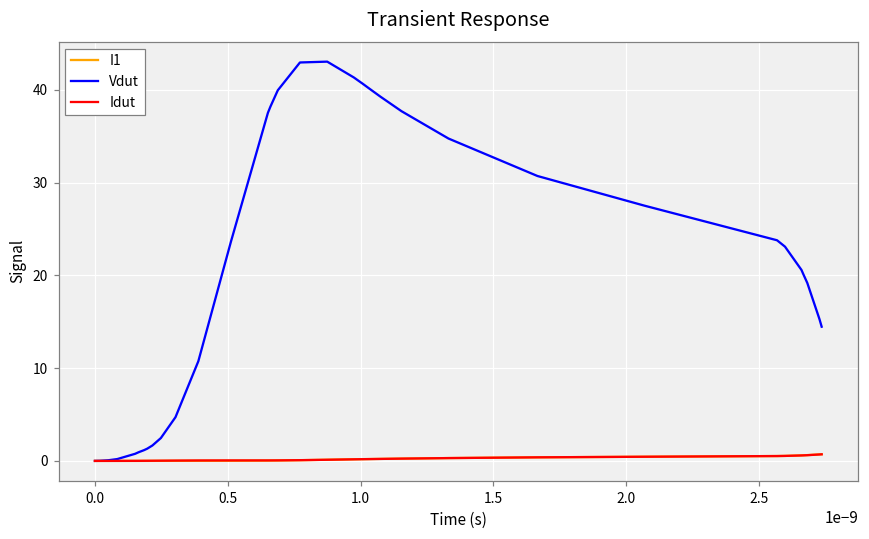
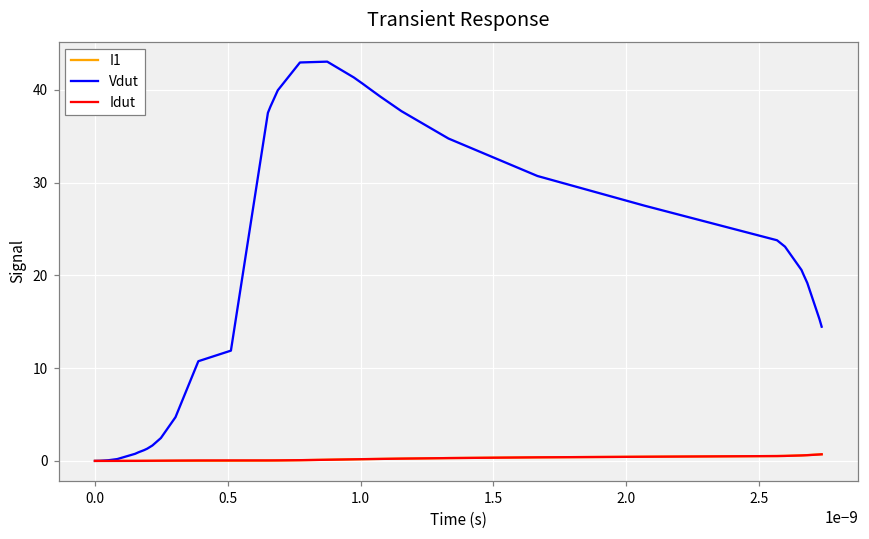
  {
    "Vdut": {
-     "0.5": 24
+     "0.5": 12
    }
  }
